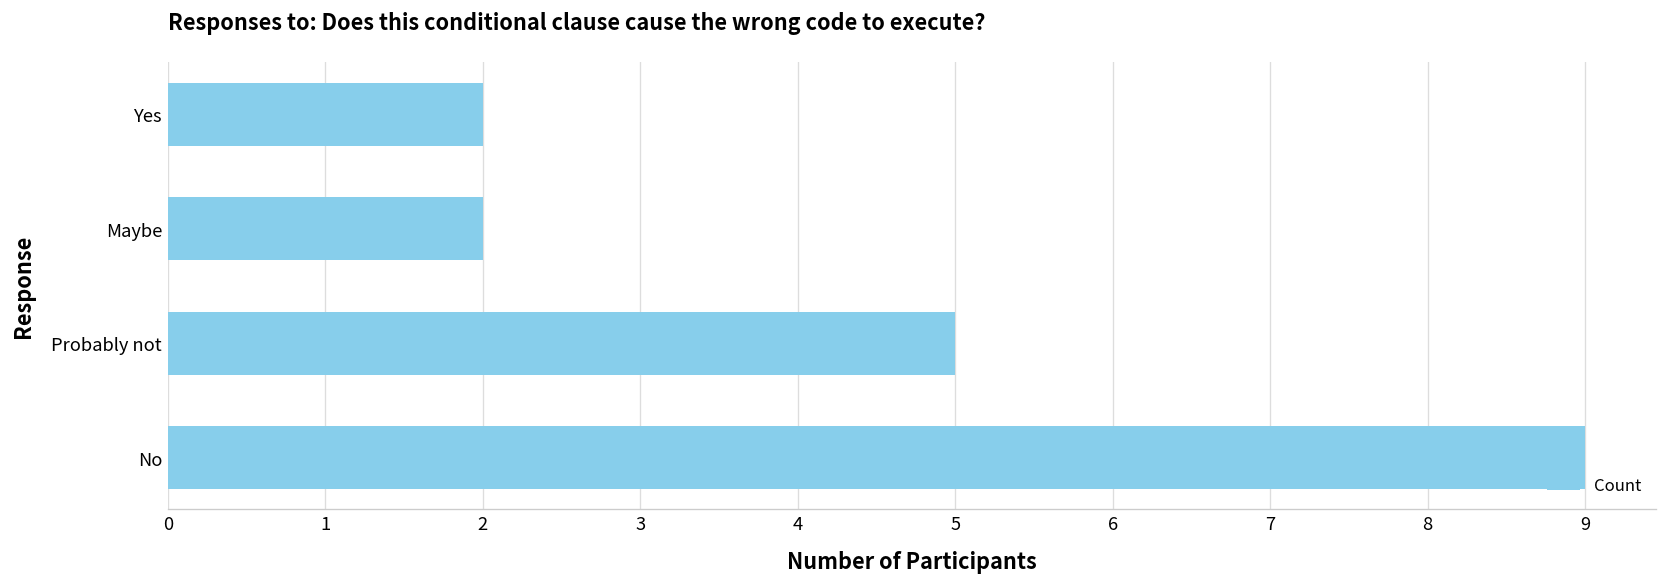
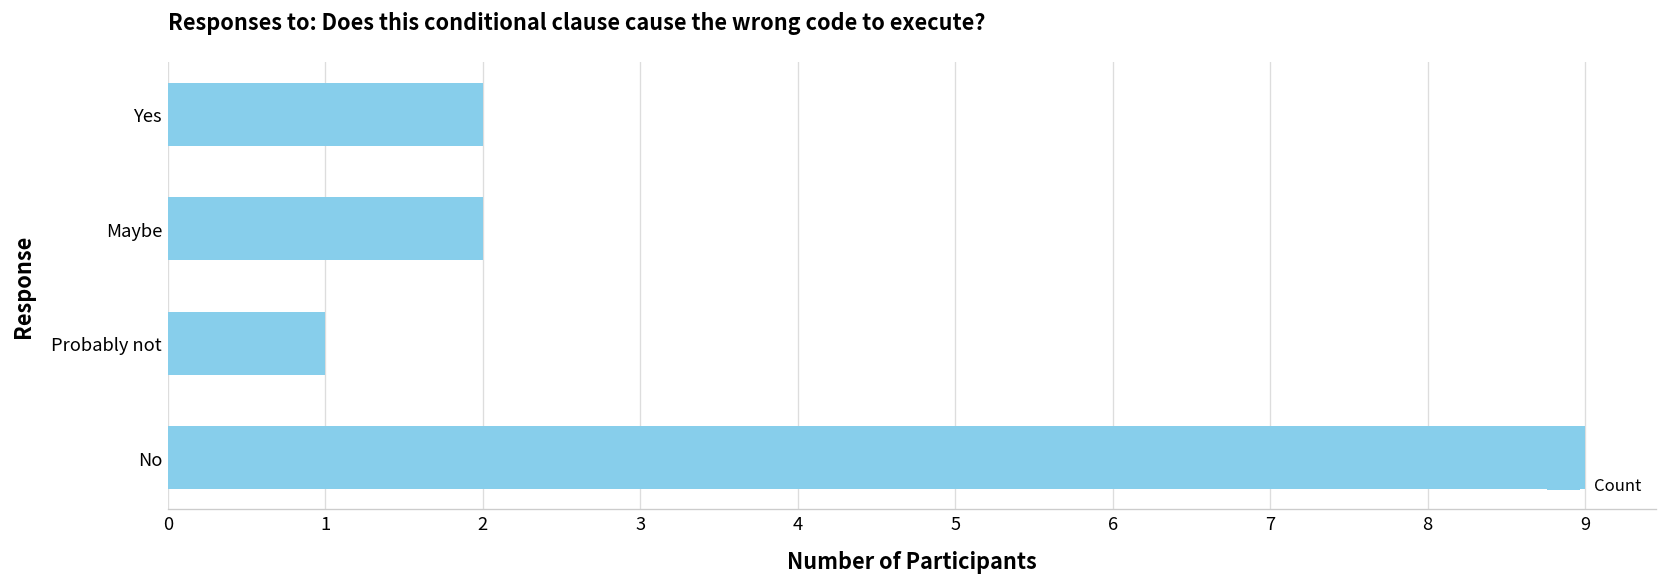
  {
    "Yes": 2,
    "Maybe": 2,
-   "Probably not": 5,
+   "Probably not": 1,
    "No": 9
  }
